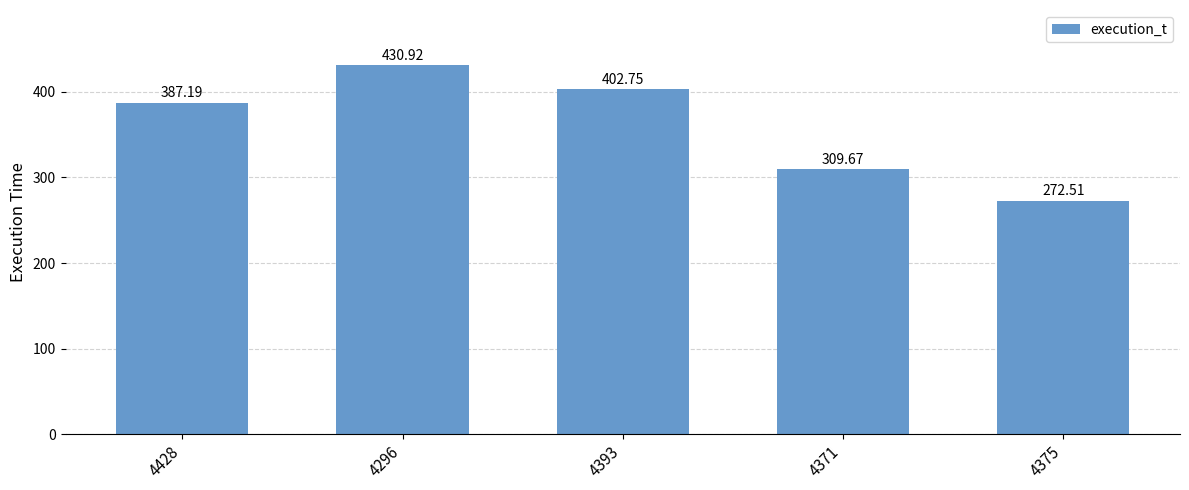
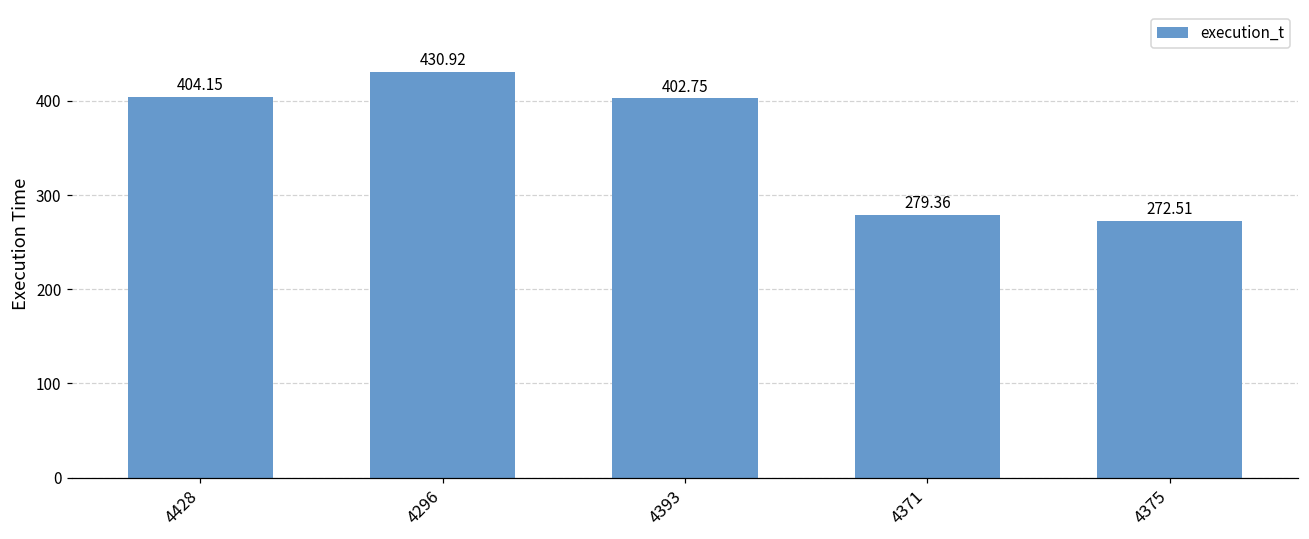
  {
-   "4428": 387.19,
+   "4428": 404.15,
    "4296": 430.92,
    "4393": 402.75,
-   "4371": 309.67,
+   "4371": 279.36,
    "4375": 272.51
  }
